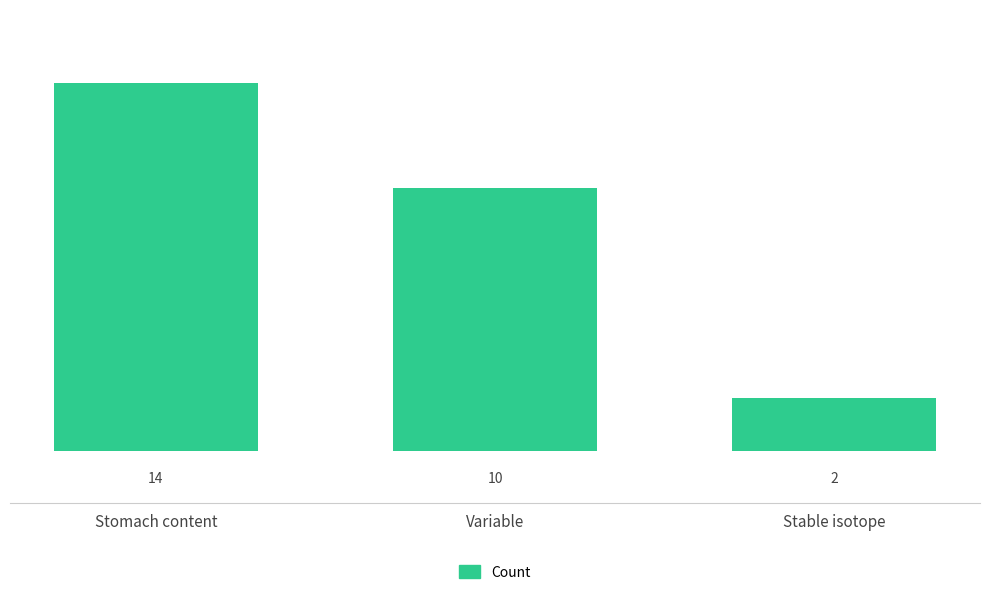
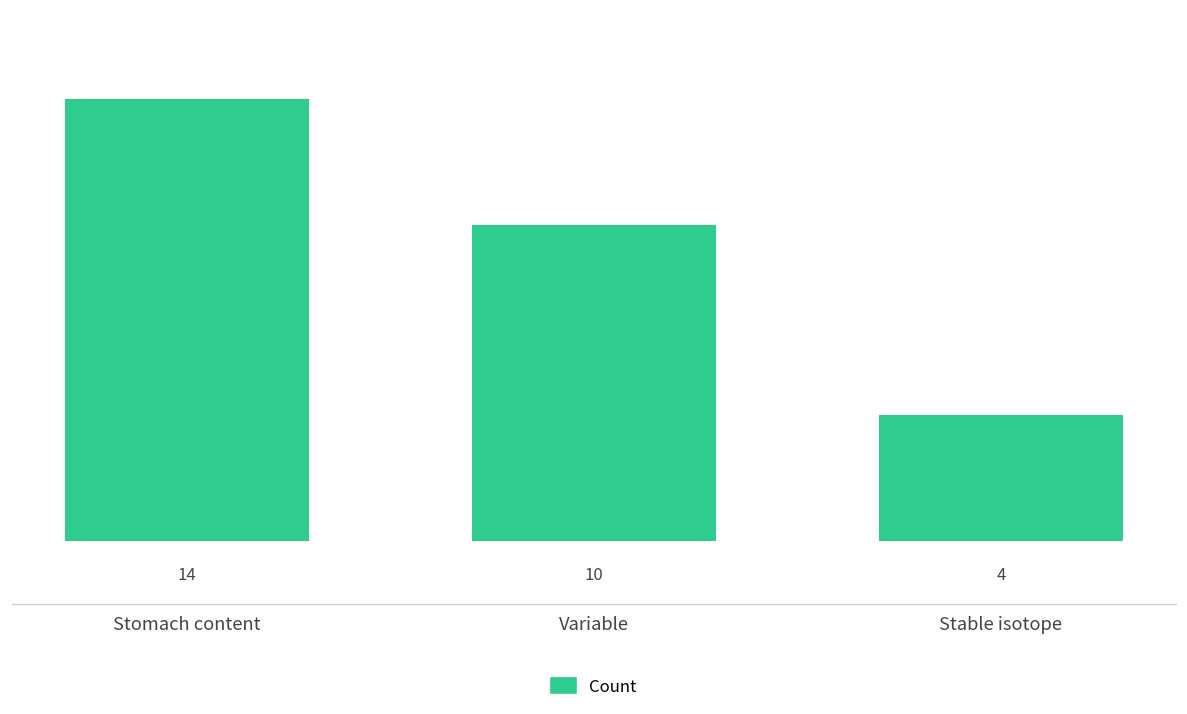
  {
-   "Stable isotope": 2
+   "Stable isotope": 4
  }
